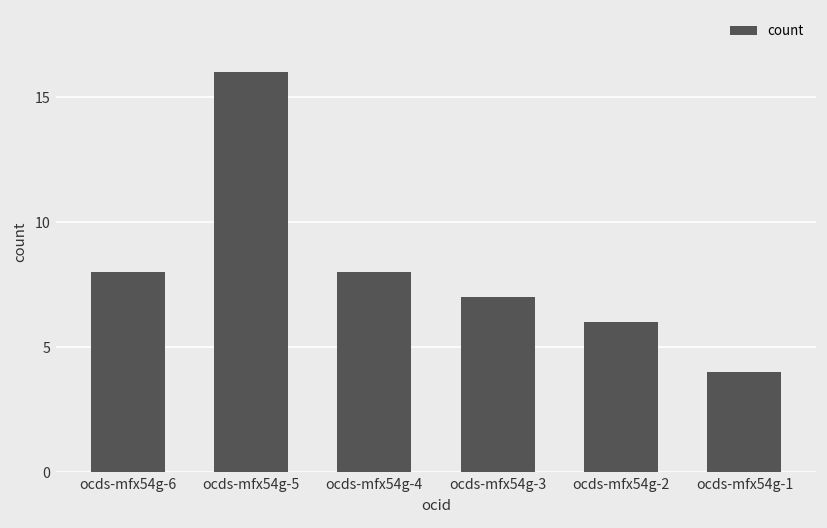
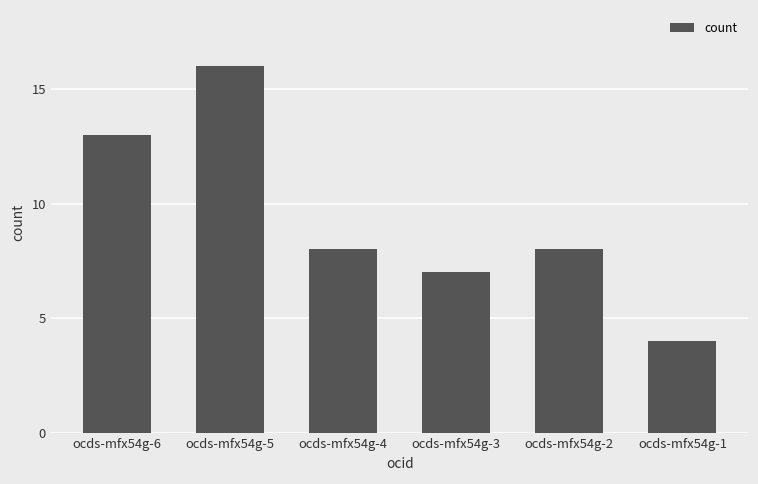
  {
-   "ocds-mfx54g-6": 8,
+   "ocds-mfx54g-6": 13,
    "ocds-mfx54g-5": 16,
    "ocds-mfx54g-4": 8,
    "ocds-mfx54g-3": 7,
-   "ocds-mfx54g-2": 6,
+   "ocds-mfx54g-2": 8,
    "ocds-mfx54g-1": 4
  }
